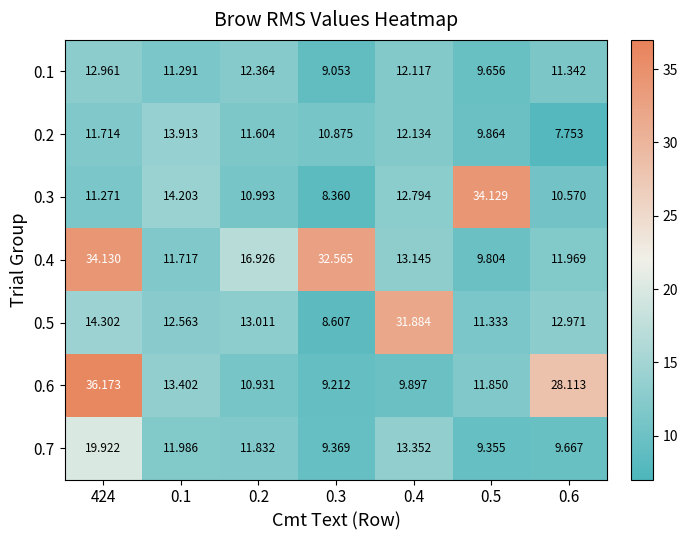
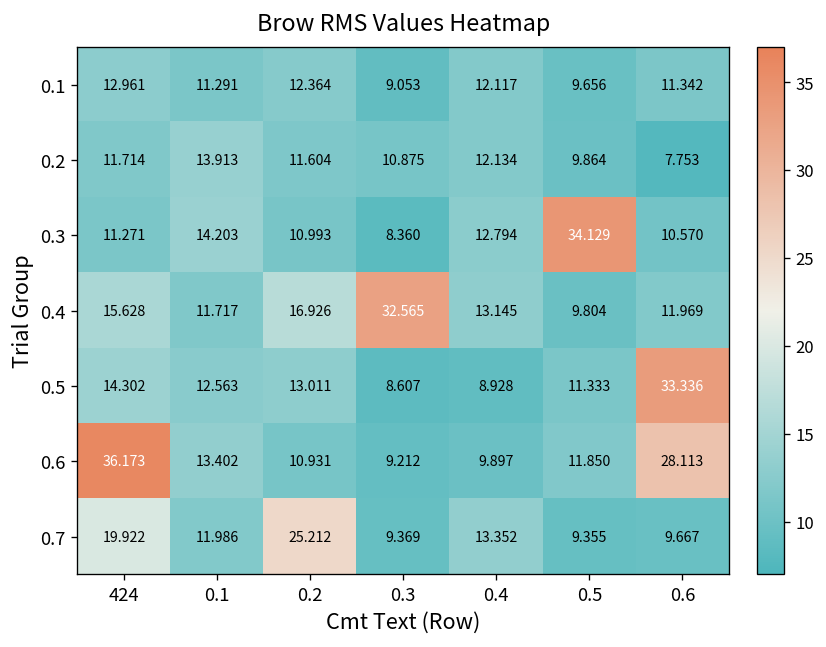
  {
    "0.1": {
      "424": 12.961,
      "0.1": 11.291,
      "0.2": 12.364,
      "0.3": 9.053,
      "0.4": 12.117,
      "0.5": 9.656,
      "0.6": 11.342
    },
    "0.2": {
      "424": 11.714,
      "0.1": 13.913,
      "0.2": 11.604,
      "0.3": 10.875,
      "0.4": 12.134,
      "0.5": 9.864,
      "0.6": 7.753
    },
    "0.3": {
      "424": 11.271,
      "0.1": 14.203,
      "0.2": 10.993,
      "0.3": 8.360,
      "0.4": 12.794,
      "0.5": 34.129,
      "0.6": 10.570
    },
    "0.4": {
-     "424": 34.130,
+     "424": 15.628,
      "0.1": 11.717,
      "0.2": 16.926,
      "0.3": 32.565,
      "0.4": 13.145,
      "0.5": 9.804,
      "0.6": 11.969
    },
    "0.5": {
      "424": 14.302,
      "0.1": 12.563,
      "0.2": 13.011,
      "0.3": 8.607,
-     "0.4": 31.884,
+     "0.4": 8.928,
      "0.5": 11.333,
-     "0.6": 12.971
+     "0.6": 33.336
    },
    "0.6": {
      "424": 36.173,
      "0.1": 13.402,
      "0.2": 10.931,
      "0.3": 9.212,
      "0.4": 9.897,
      "0.5": 11.850,
      "0.6": 28.113
    },
    "0.7": {
      "424": 19.922,
      "0.1": 11.986,
-     "0.2": 11.832,
+     "0.2": 25.212,
      "0.3": 9.369,
      "0.4": 13.352,
      "0.5": 9.355,
      "0.6": 9.667
    }
  }
